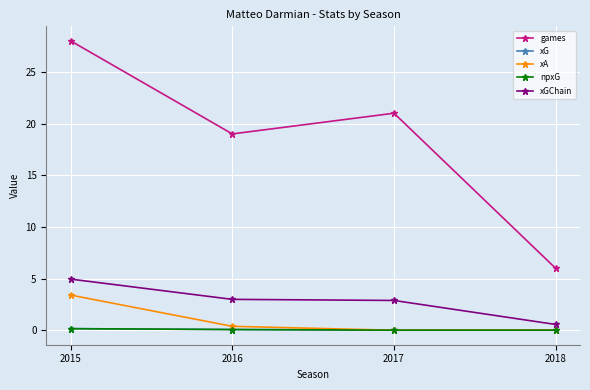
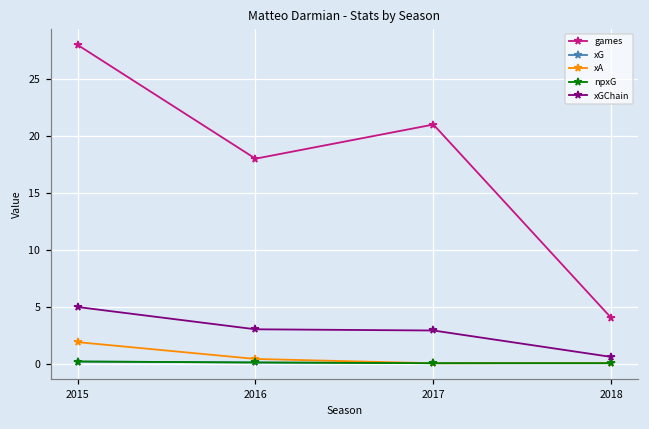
  {
    "games": {
      "2015": 28,
-     "2016": 19,
+     "2016": 18,
      "2017": 21,
-     "2018": 6
+     "2018": 4
    },
    "npxG": {
      "2015": 0.2,
      "2016": 0.1
    },
    "xA": {
-     "2015": 3.4,
+     "2015": 1.9,
      "2016": 0.4
    },
    "xGChain": {
      "2015": 5.0,
      "2016": 3.0,
      "2017": 2.9,
      "2018": 0.6
    }
  }
